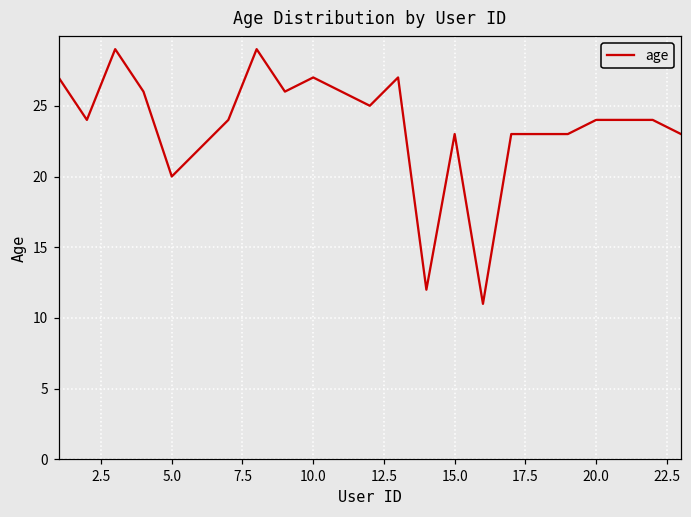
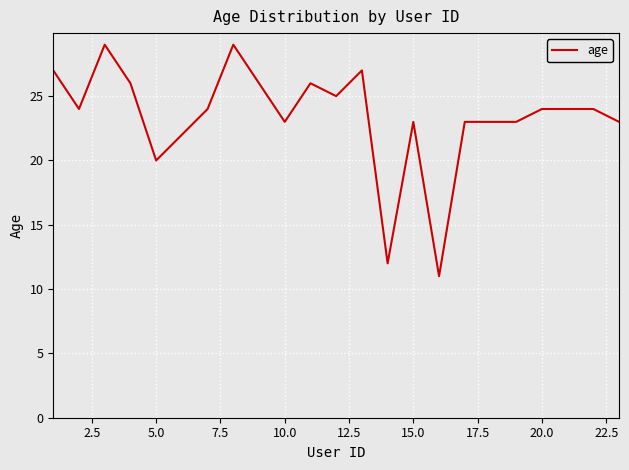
  {
    "5.0": 20,
-   "10.0": 27,
+   "10.0": 23,
    "15.0": 23,
    "20.0": 24
  }
